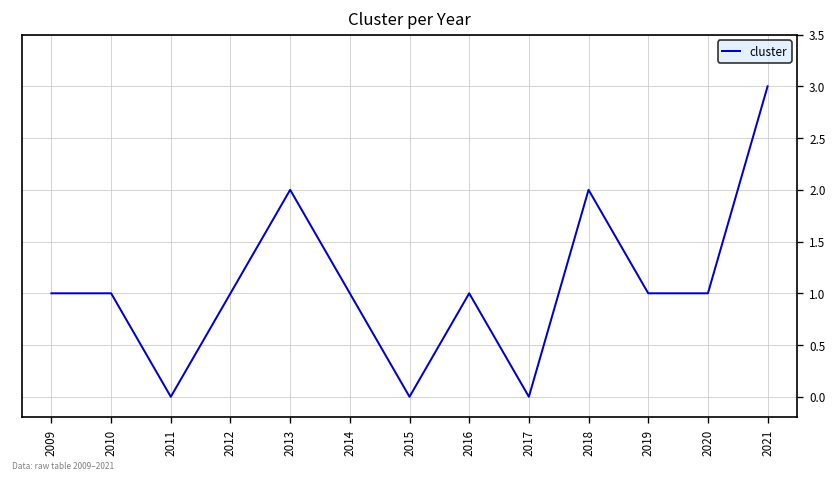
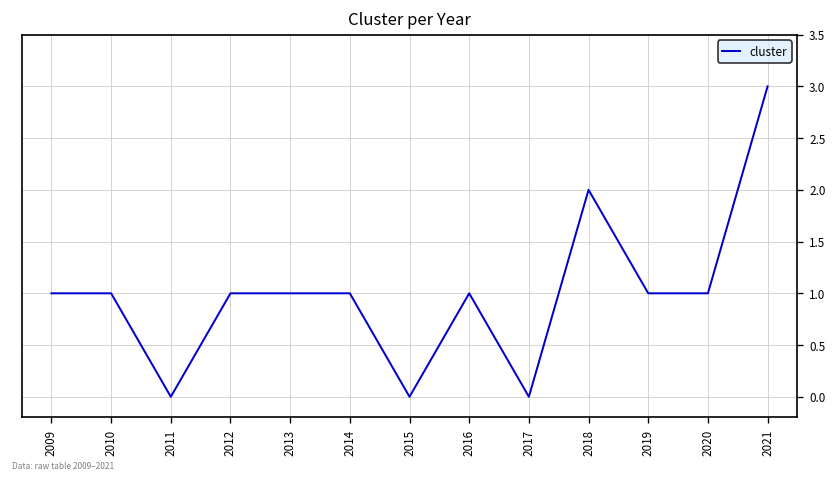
  {
    "2009": 1,
    "2010": 1,
    "2011": 0,
    "2012": 1,
-   "2013": 2,
+   "2013": 1,
    "2014": 1,
    "2015": 0,
    "2016": 1,
    "2017": 0,
    "2018": 2,
    "2019": 1,
    "2020": 1,
    "2021": 3
  }
